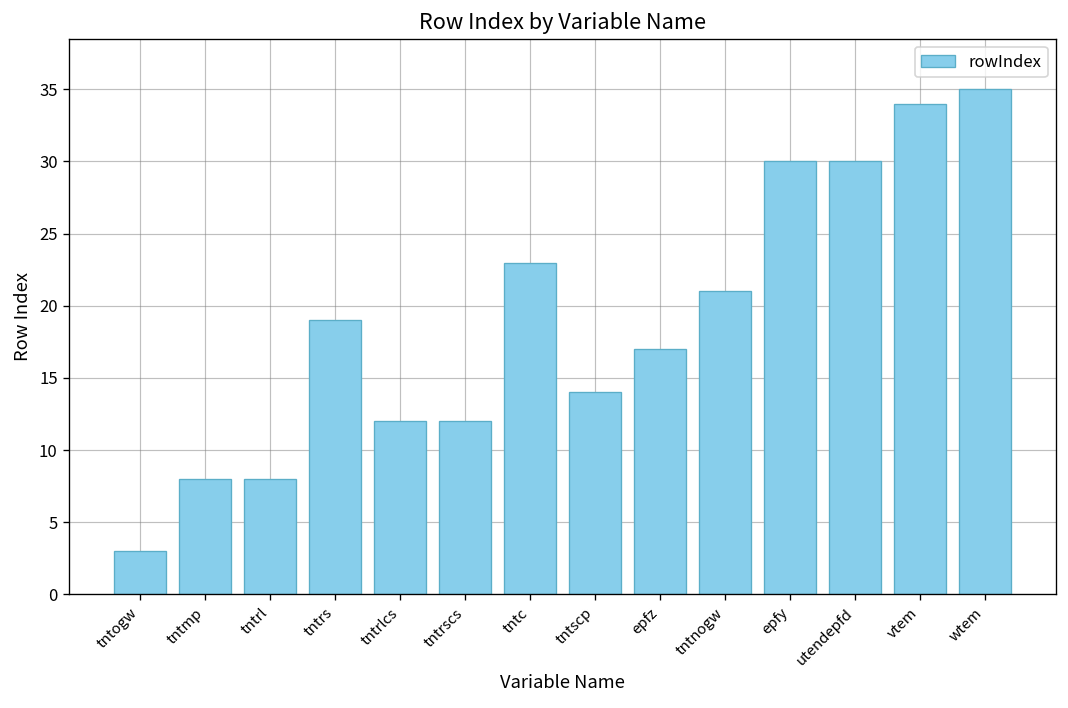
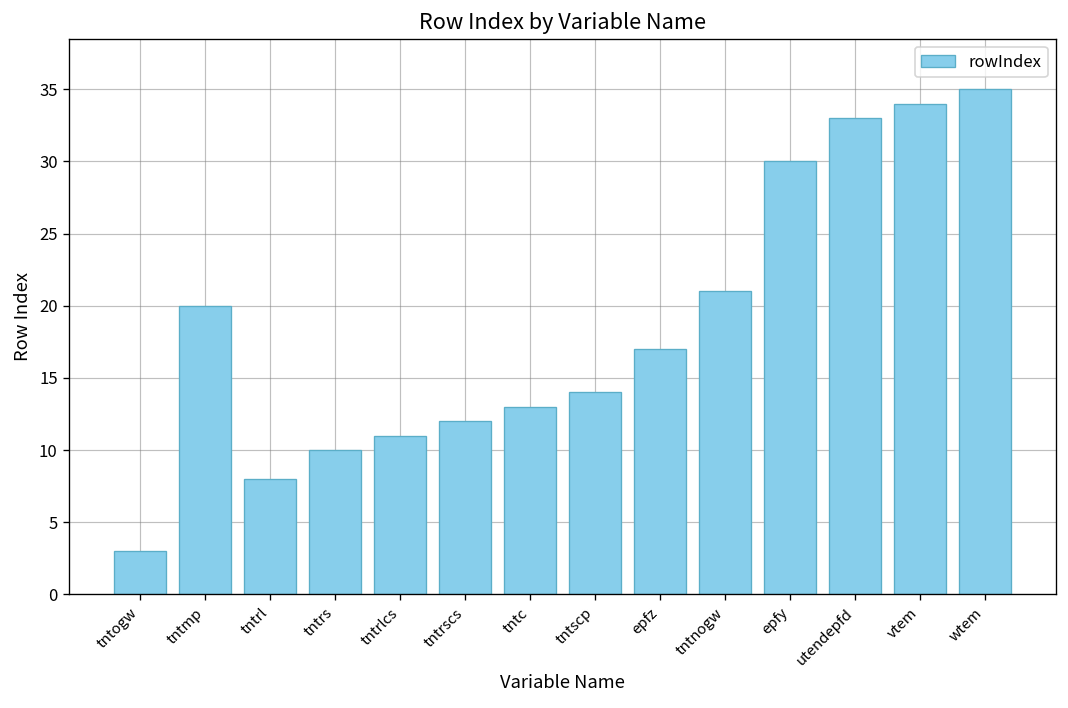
  {
    "tntogw": 3,
-   "tntmp": 8,
+   "tntmp": 20,
    "tntrl": 8,
-   "tntrs": 19,
-   "tntrlcs": 12,
+   "tntrs": 10,
+   "tntrlcs": 11,
    "tntrscs": 12,
-   "tntc": 23,
+   "tntc": 13,
    "tntscp": 14,
    "epfz": 17,
    "tntnogw": 21,
    "epfy": 30,
-   "utendepfd": 30,
+   "utendepfd": 33,
    "vtem": 34,
    "wtem": 35
  }
